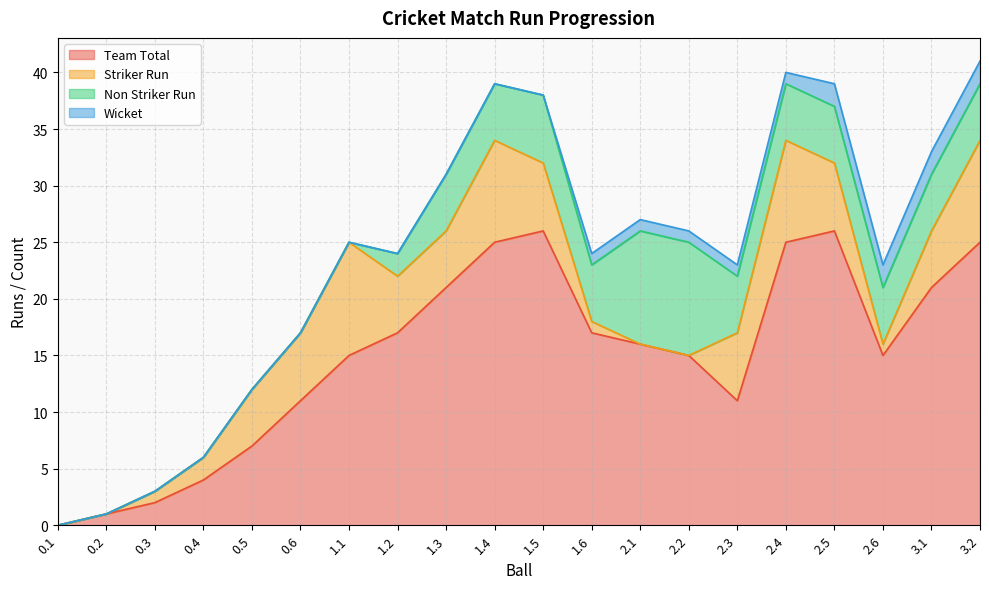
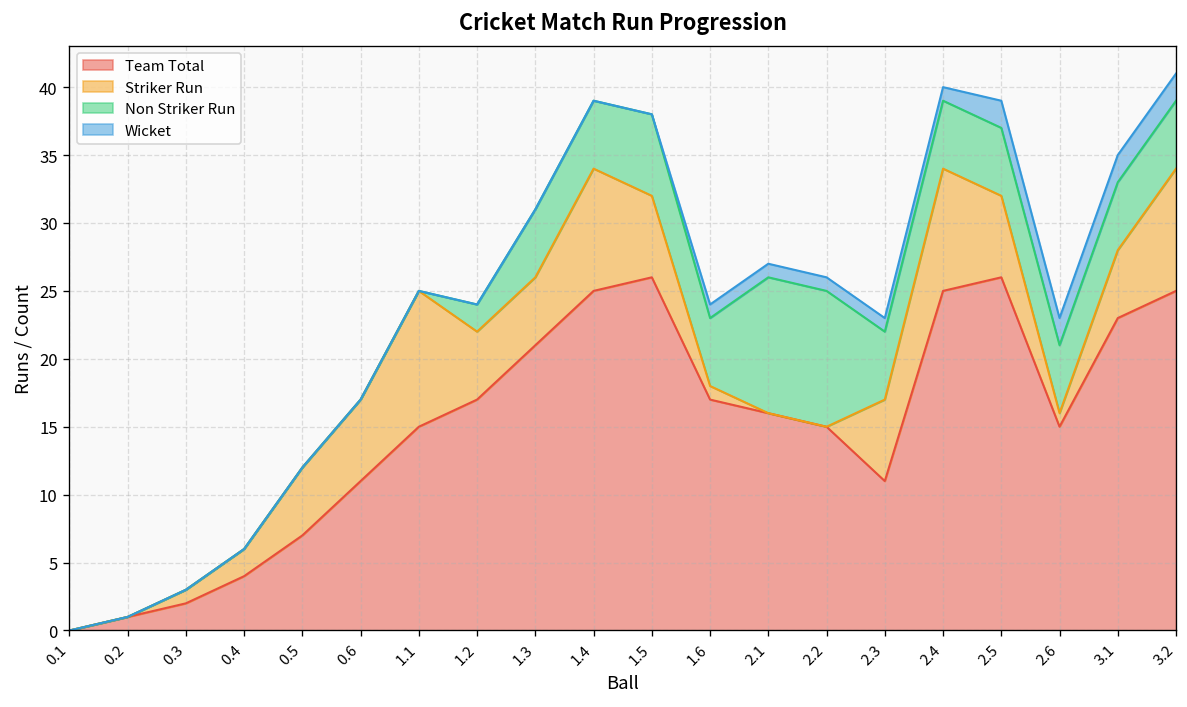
  {
    "Team Total": {
      "0.3": 2,
      "0.4": 4,
      "0.5": 7,
      "0.6": 11,
      "1.1": 15,
      "1.2": 17,
      "1.3": 21,
      "1.4": 25,
      "1.5": 26,
      "1.6": 17,
      "2.3": 11,
      "2.4": 25,
      "2.5": 26,
      "2.6": 15,
-     "3.1": 21,
+     "3.1": 23,
      "3.2": 25
    },
    "Striker Run": {
      "1.2": 5,
      "1.3": 5,
      "1.4": 9,
      "1.5": 6,
      "1.6": 1,
      "2.3": 6,
      "2.4": 9,
      "2.5": 6,
      "2.6": 1,
      "3.1": 5,
      "3.2": 9
    },
    "Non Striker Run": {
      "1.6": 5,
      "2.1": 10,
      "2.2": 10,
      "2.3": 5,
      "2.4": 5,
      "2.5": 5,
      "2.6": 5,
      "3.1": 5,
      "3.2": 5
    },
    "Wicket": {
      "1.6": 1,
      "2.1": 1,
      "2.2": 1,
      "2.3": 1,
      "2.4": 1,
      "2.5": 2,
      "2.6": 2,
      "3.1": 2,
      "3.2": 2
    }
  }
